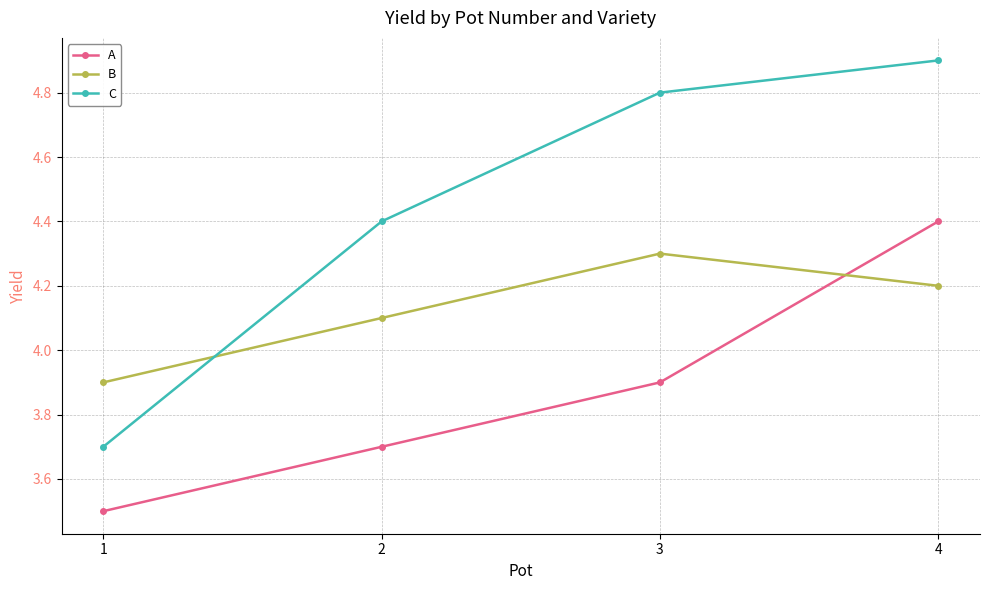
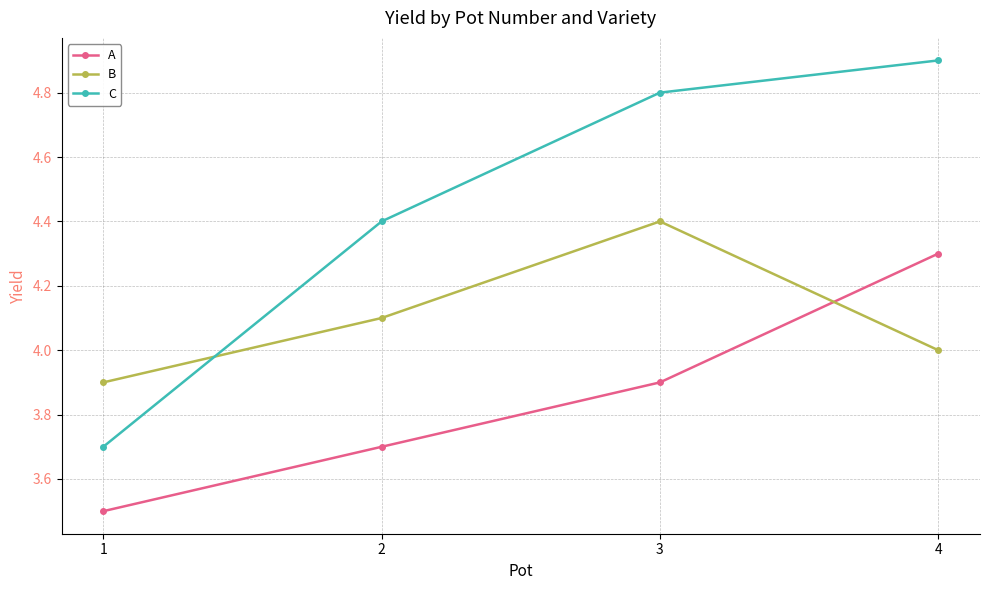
  {
    "A": {
      "1": 3.5,
      "2": 3.7,
      "3": 3.9,
-     "4": 4.4
+     "4": 4.3
    },
    "B": {
      "1": 3.9,
      "2": 4.1,
-     "3": 4.3,
-     "4": 4.2
+     "3": 4.4,
+     "4": 4.0
    },
    "C": {
      "1": 3.7,
      "2": 4.4,
      "3": 4.8,
      "4": 4.9
    }
  }
